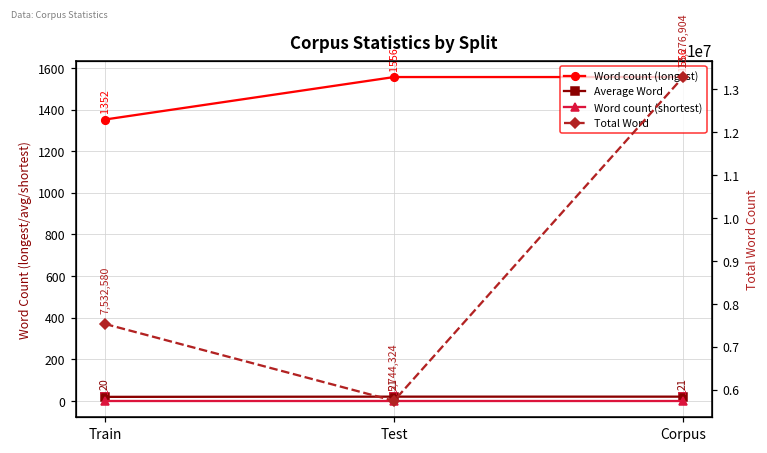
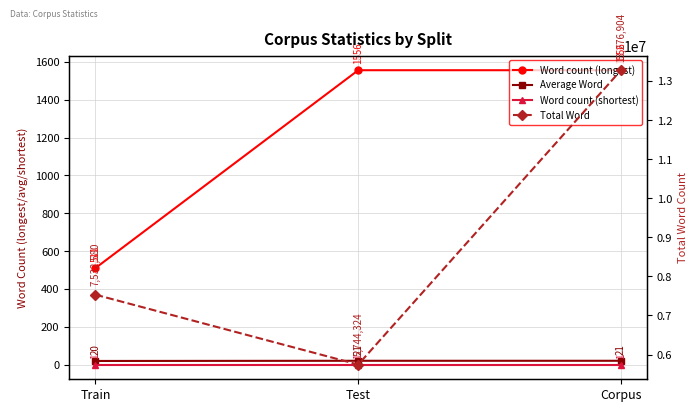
  {
    "Word count (longest)": {
-     "Train": 1352,
+     "Train": 511,
      "Test": 1556
    }
  }
